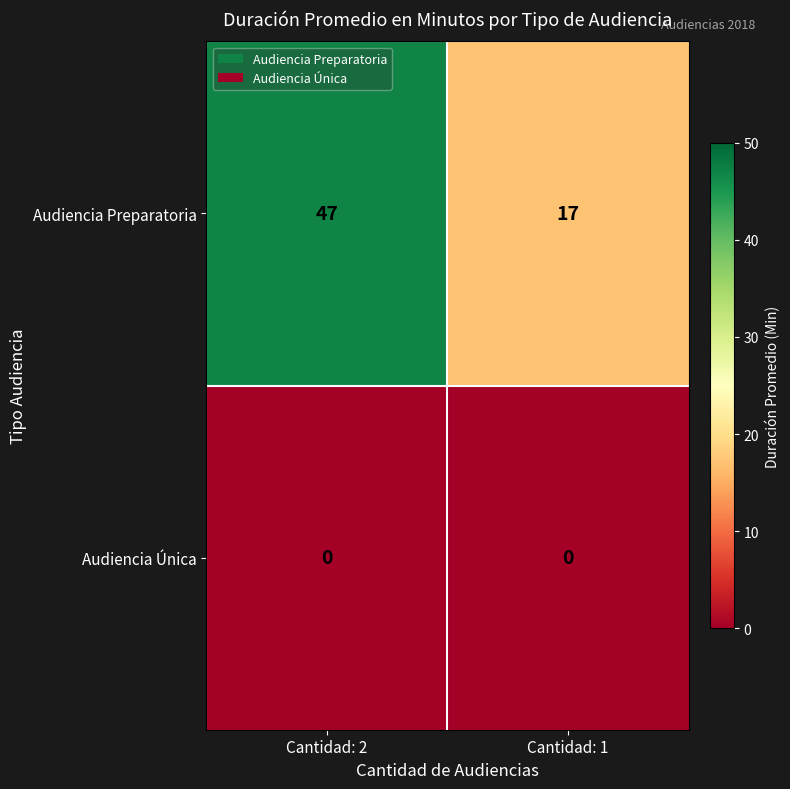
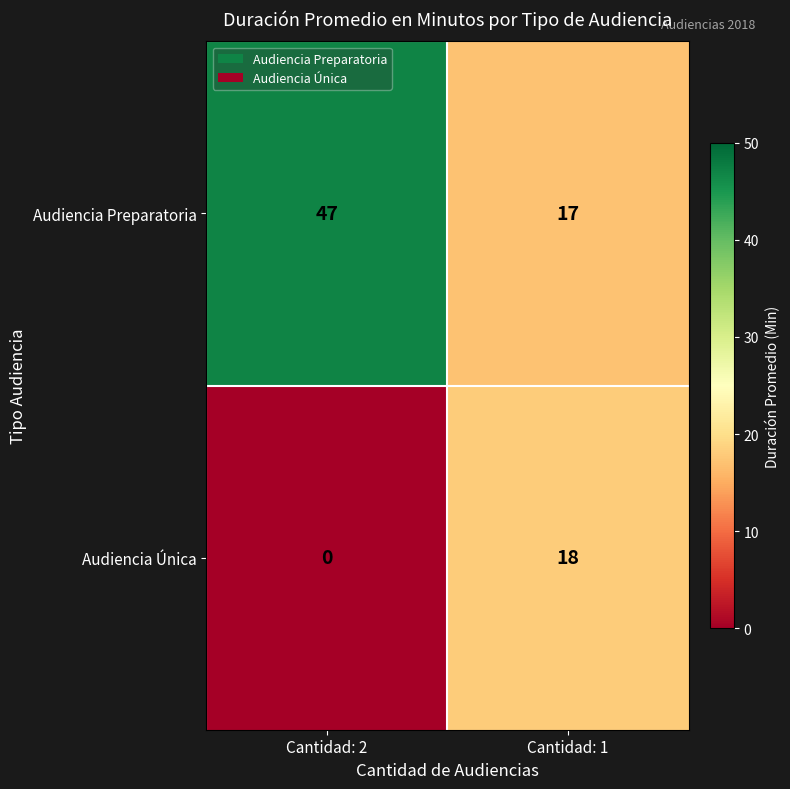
  {
    "Audiencia Preparatoria": {
      "Cantidad: 2": 47,
      "Cantidad: 1": 17
    },
    "Audiencia Única": {
      "Cantidad: 2": 0,
-     "Cantidad: 1": 0
+     "Cantidad: 1": 18
    }
  }
